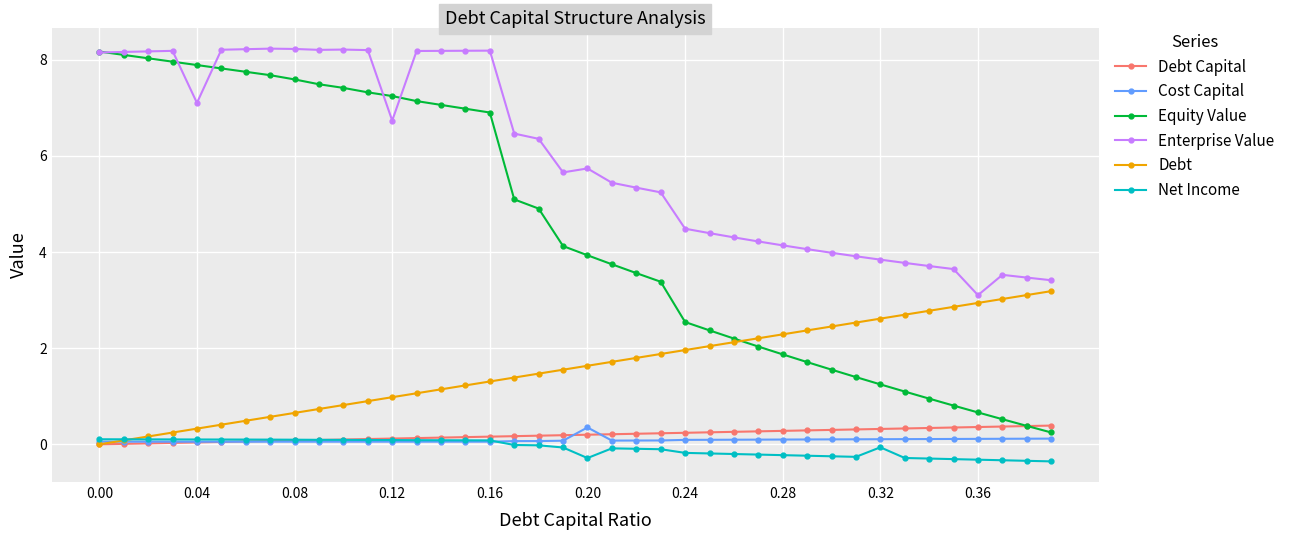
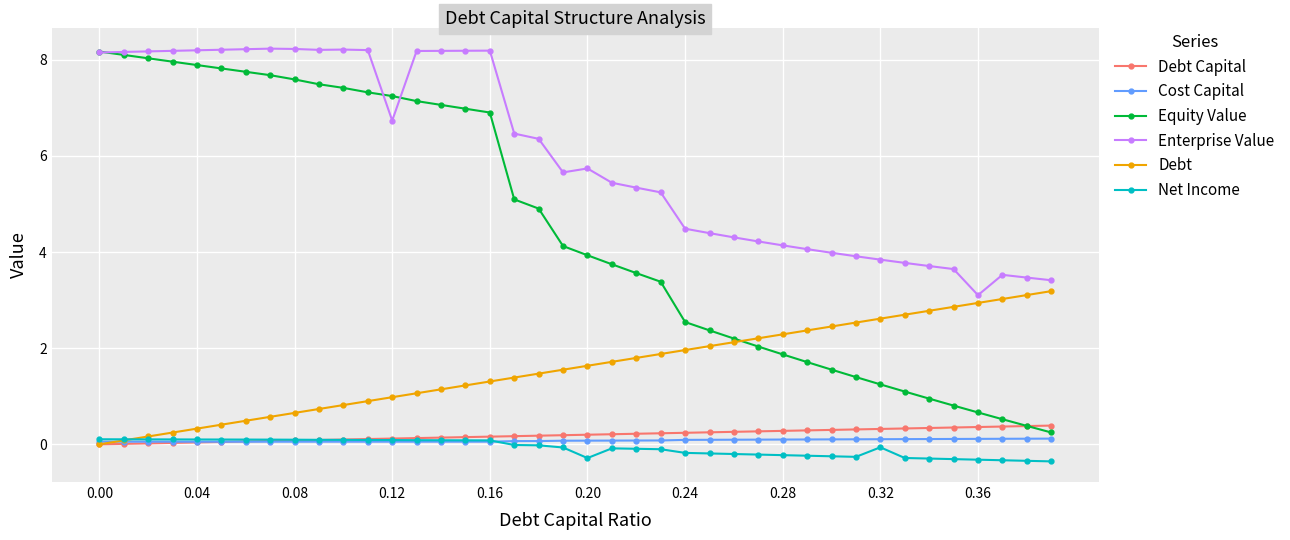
  {
    "Debt Capital": {
      "0.16": 0.2,
      "0.20": 0.2,
      "0.24": 0.2,
      "0.28": 0.3,
      "0.32": 0.3,
      "0.36": 0.4
    },
    "Cost Capital": {
-     "0.20": 0.4,
+     "0.20": 0.1,
      "0.24": 0.1,
      "0.28": 0.1,
      "0.32": 0.1,
      "0.36": 0.1
    },
    "Equity Value": {
      "0.04": 7.9,
      "0.08": 7.6,
      "0.12": 7.2,
      "0.16": 6.9,
      "0.20": 3.9,
      "0.24": 2.5,
      "0.28": 1.9,
      "0.32": 1.2,
      "0.36": 0.7
    },
    "Enterprise Value": {
-     "0.04": 7.1,
+     "0.04": 8.2,
      "0.08": 8.2,
      "0.12": 6.7,
      "0.16": 8.2,
      "0.20": 5.7,
      "0.24": 4.5,
      "0.28": 4.1,
      "0.32": 3.8,
      "0.36": 3.1
    },
    "Debt": {
      "0.04": 0.3,
      "0.08": 0.7,
      "0.12": 1.0,
      "0.16": 1.3,
      "0.20": 1.6,
      "0.24": 2.0,
      "0.28": 2.3,
      "0.32": 2.6,
      "0.36": 2.9
    },
    "Net Income": {
      "0.20": -0.3,
      "0.24": -0.2,
      "0.28": -0.2,
      "0.32": -0.1,
      "0.36": -0.3
    }
  }
